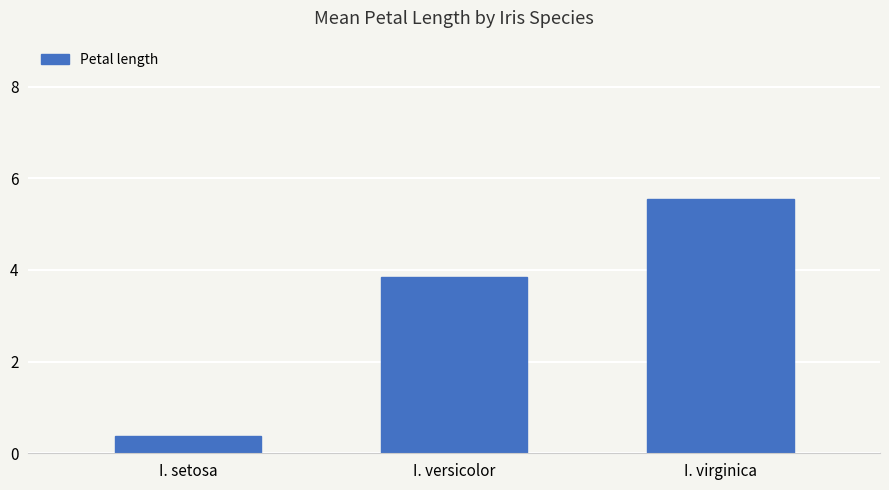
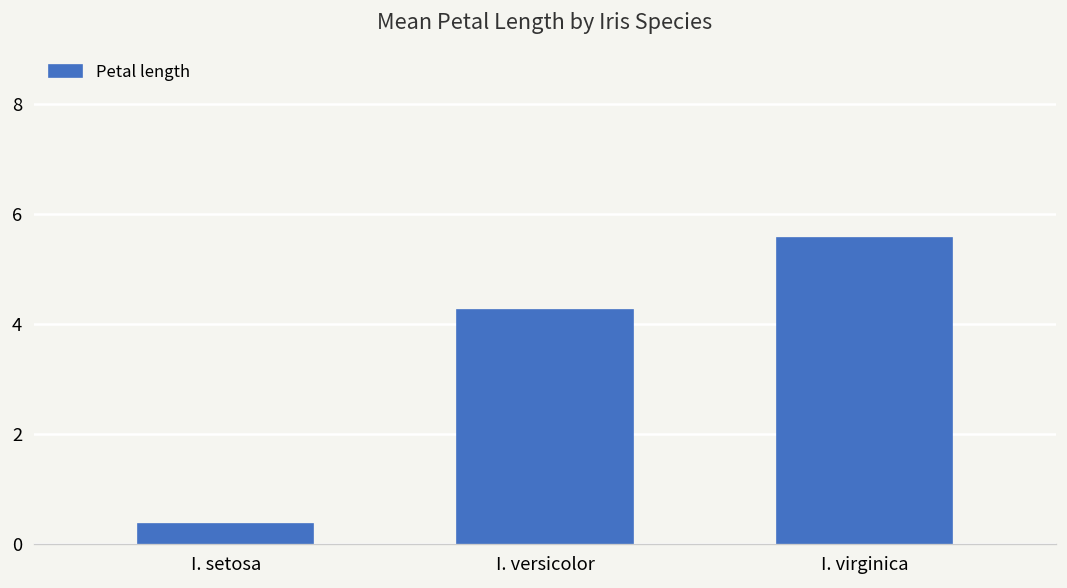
  {
    "I. setosa": 0.4,
-   "I. versicolor": 3.8,
+   "I. versicolor": 4.3,
    "I. virginica": 5.6
  }
